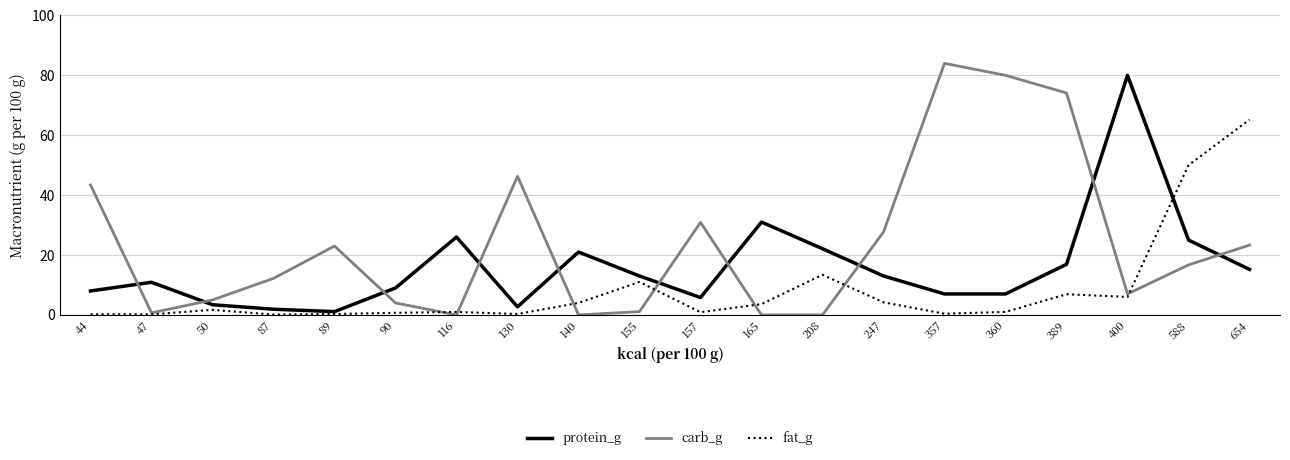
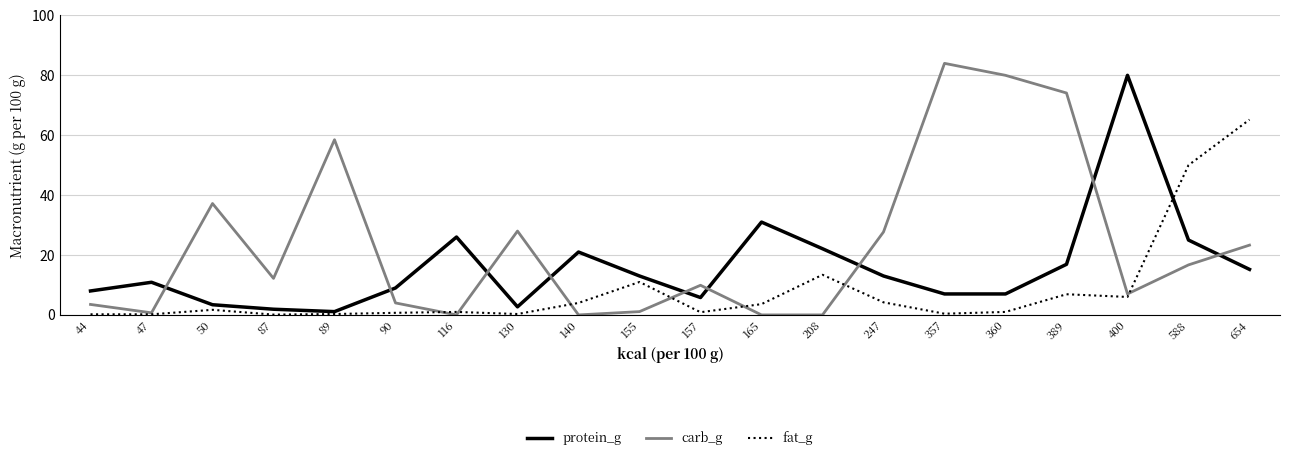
  {
    "carb_g": {
-     "44": 43,
-     "50": 5,
+     "44": 4,
+     "50": 37,
      "87": 12,
-     "89": 23,
+     "89": 59,
      "90": 4,
      "116": 0,
-     "130": 46,
+     "130": 28,
      "140": 0,
      "155": 1,
-     "157": 31,
+     "157": 10,
      "165": 0,
      "208": 0,
      "247": 28,
      "357": 84,
      "360": 80,
      "389": 74,
      "400": 7,
      "588": 17,
      "654": 23
    }
  }
